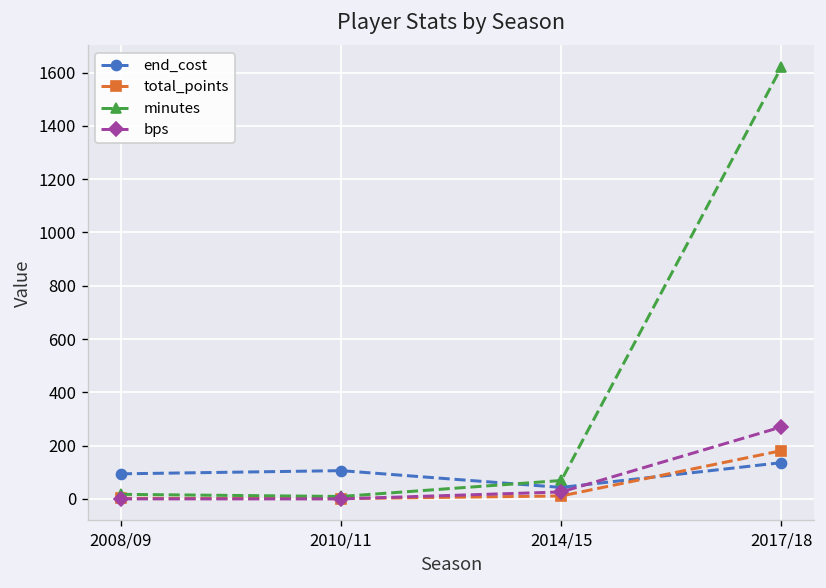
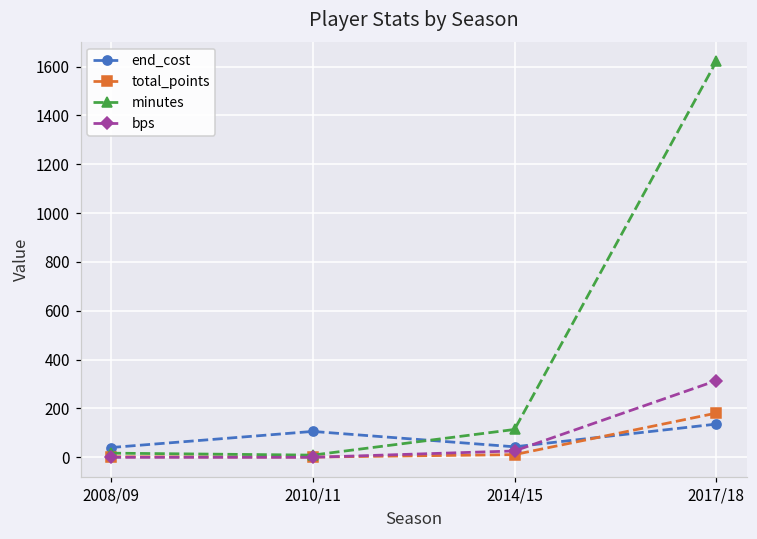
  {
    "end_cost": {
-     "2008/09": 90,
+     "2008/09": 40,
      "2010/11": 110,
      "2014/15": 40,
      "2017/18": 140
    },
    "total_points": {
      "2014/15": 10,
      "2017/18": 180
    },
    "minutes": {
      "2008/09": 20,
-     "2014/15": 70,
+     "2014/15": 110,
      "2017/18": 1620
    },
    "bps": {
      "2014/15": 30,
-     "2017/18": 270
+     "2017/18": 310
    }
  }
